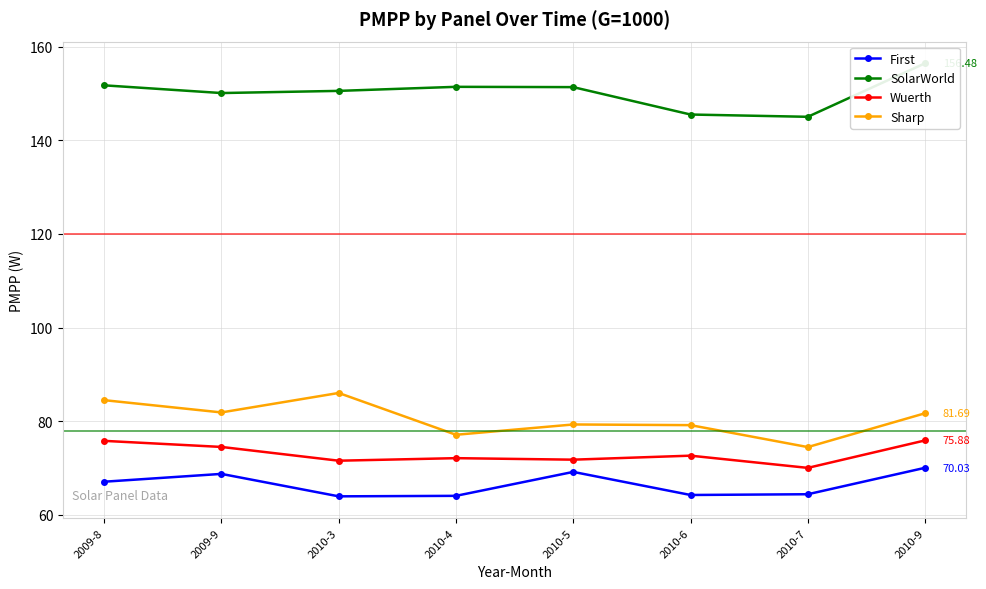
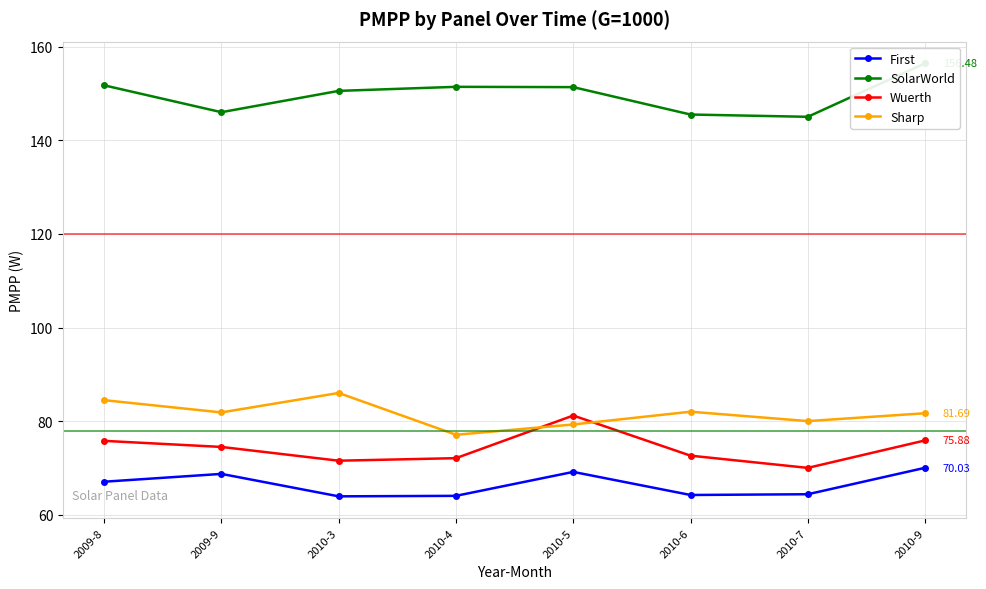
  {
    "First": {
      "2010-9": 70.03
    },
    "SolarWorld": {
      "2009-8": 152,
-     "2009-9": 150,
+     "2009-9": 146,
      "2010-3": 151,
      "2010-4": 151,
      "2010-5": 151,
      "2010-6": 146,
      "2010-7": 145
    },
    "Wuerth": {
      "2009-8": 76,
      "2009-9": 74,
      "2010-3": 72,
      "2010-4": 72,
-     "2010-5": 72,
+     "2010-5": 81,
      "2010-6": 73,
      "2010-7": 70
    },
    "Sharp": {
      "2009-8": 84,
      "2009-9": 82,
      "2010-3": 86,
      "2010-4": 77,
      "2010-5": 79,
-     "2010-6": 79,
-     "2010-7": 74
+     "2010-6": 82,
+     "2010-7": 80
    }
  }
